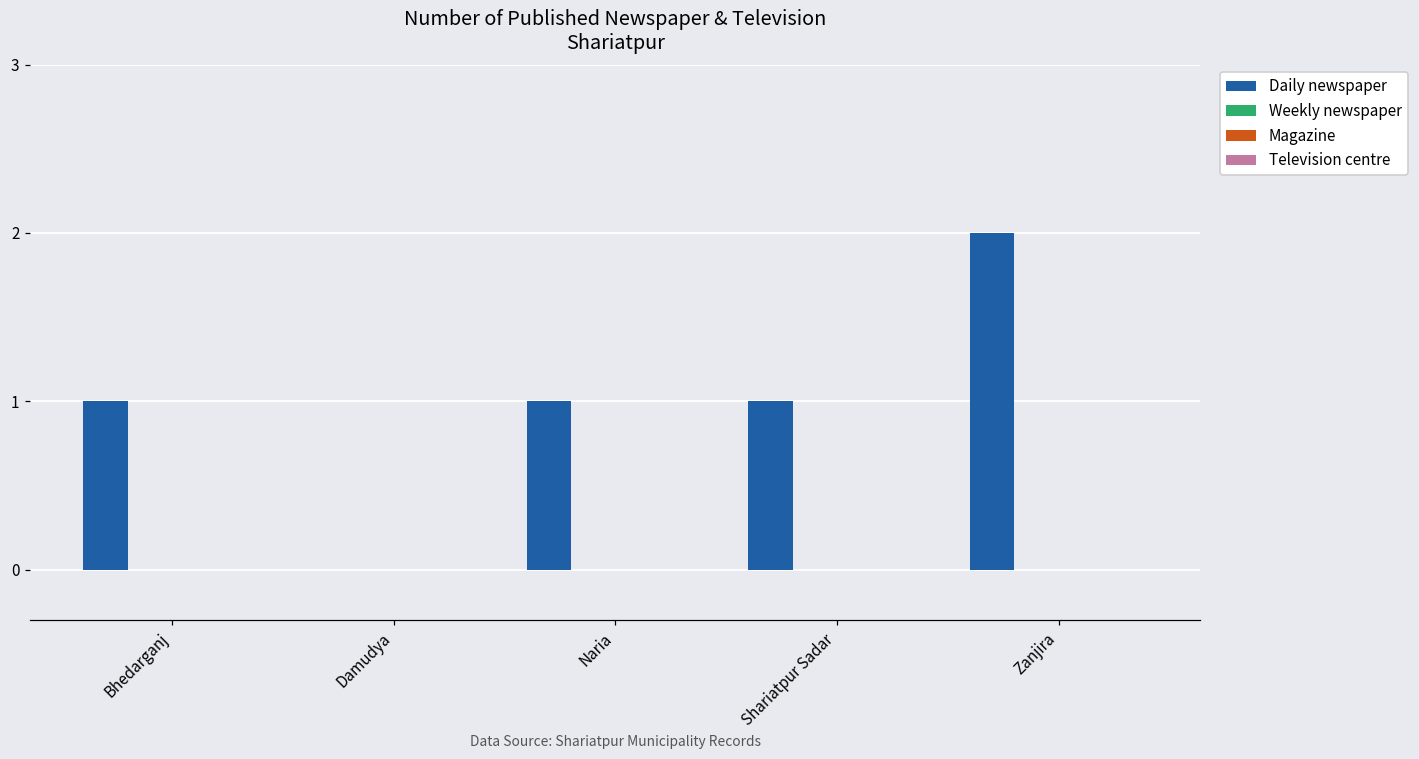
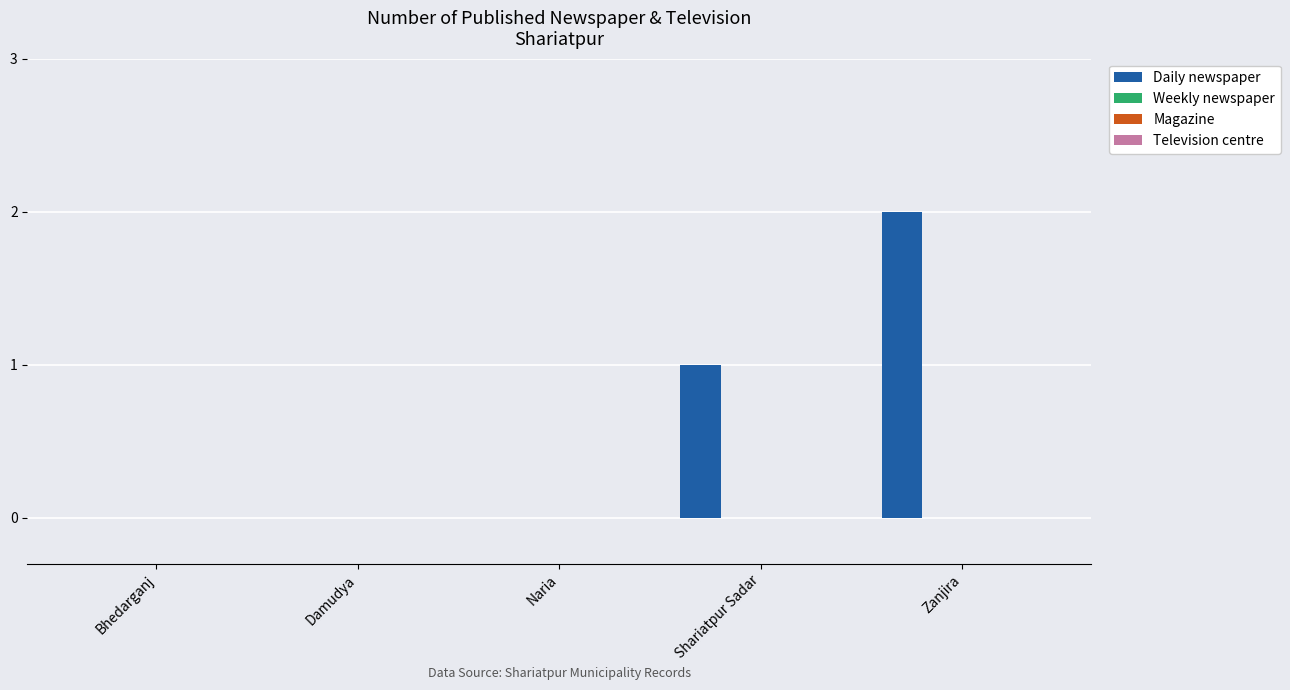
  {
    "Daily newspaper": {
-     "Bhedarganj": 1,
+     "Bhedarganj": 0,
      "Damudya": 0,
-     "Naria": 1,
+     "Naria": 0,
      "Shariatpur Sadar": 1,
      "Zanjira": 2
    },
    "Weekly newspaper": {
      "Bhedarganj": 0,
      "Damudya": 0,
      "Naria": 0,
      "Shariatpur Sadar": 0,
      "Zanjira": 0
    },
    "Magazine": {
      "Bhedarganj": 0,
      "Damudya": 0,
      "Naria": 0,
      "Shariatpur Sadar": 0,
      "Zanjira": 0
    },
    "Television centre": {
      "Bhedarganj": 0,
      "Damudya": 0,
      "Naria": 0,
      "Shariatpur Sadar": 0,
      "Zanjira": 0
    }
  }
